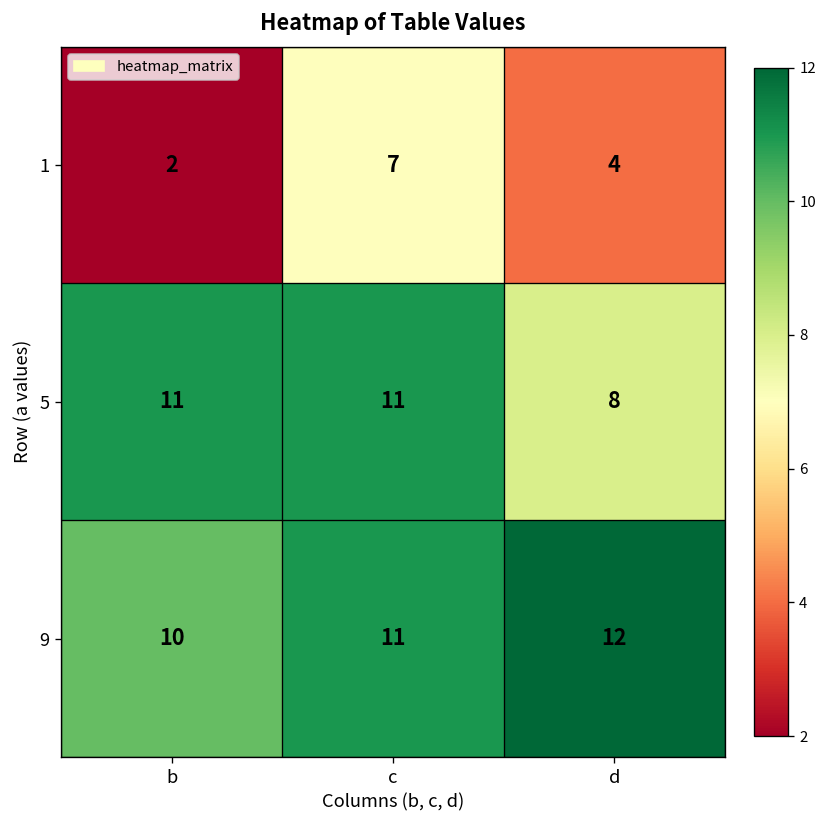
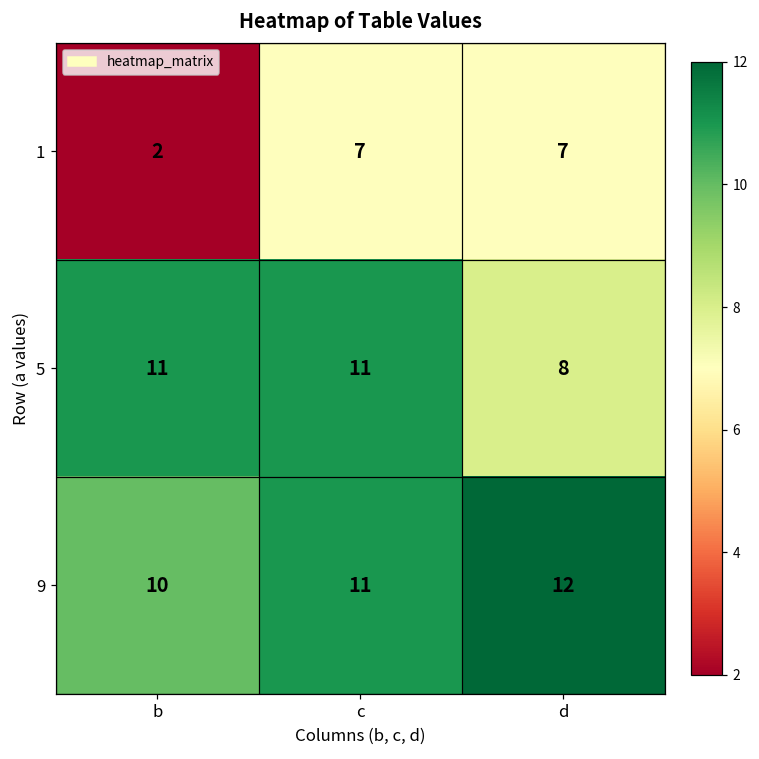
  {
    "1": {
      "b": 2,
      "c": 7,
-     "d": 4
+     "d": 7
    },
    "5": {
      "b": 11,
      "c": 11,
      "d": 8
    },
    "9": {
      "b": 10,
      "c": 11,
      "d": 12
    }
  }
